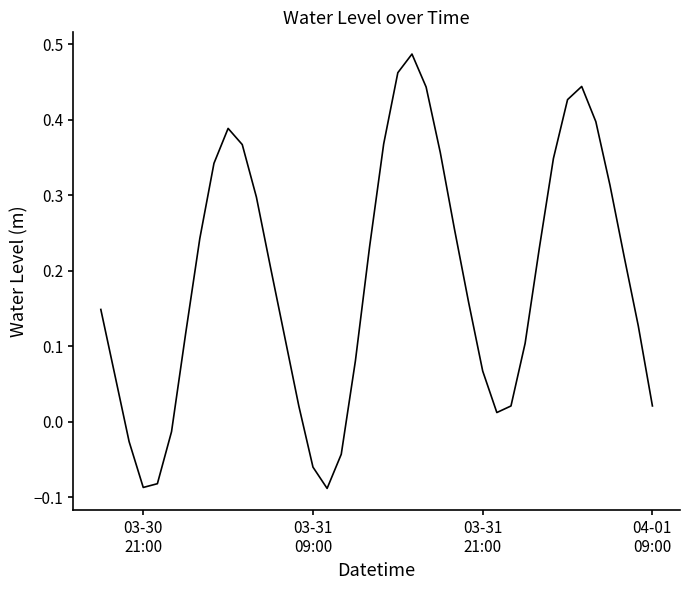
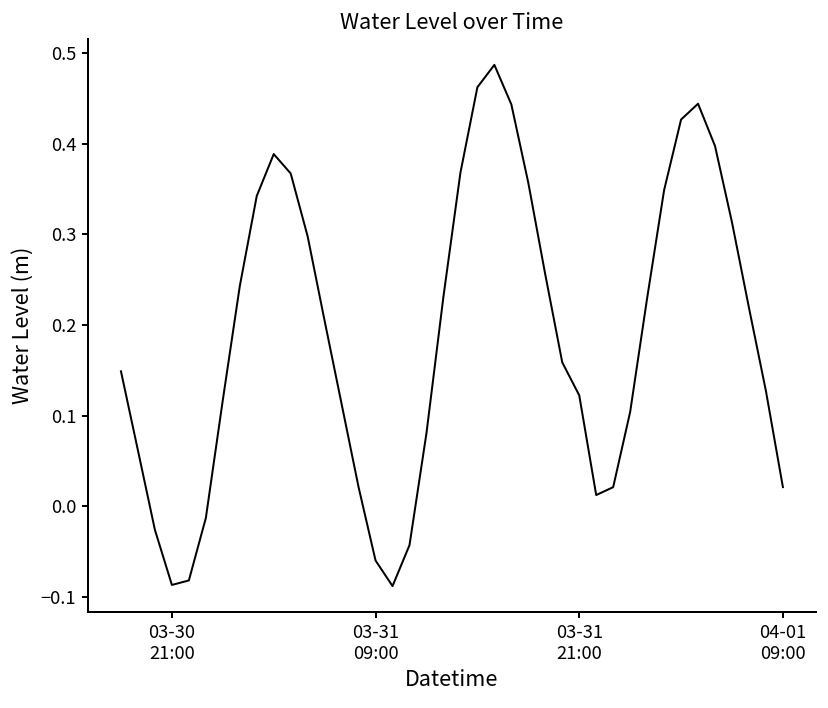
  {
    "03-30 21:00": -0.09,
    "03-31 09:00": -0.06,
-   "03-31 21:00": 0.07,
+   "03-31 21:00": 0.12,
    "04-01 09:00": 0.02
  }
